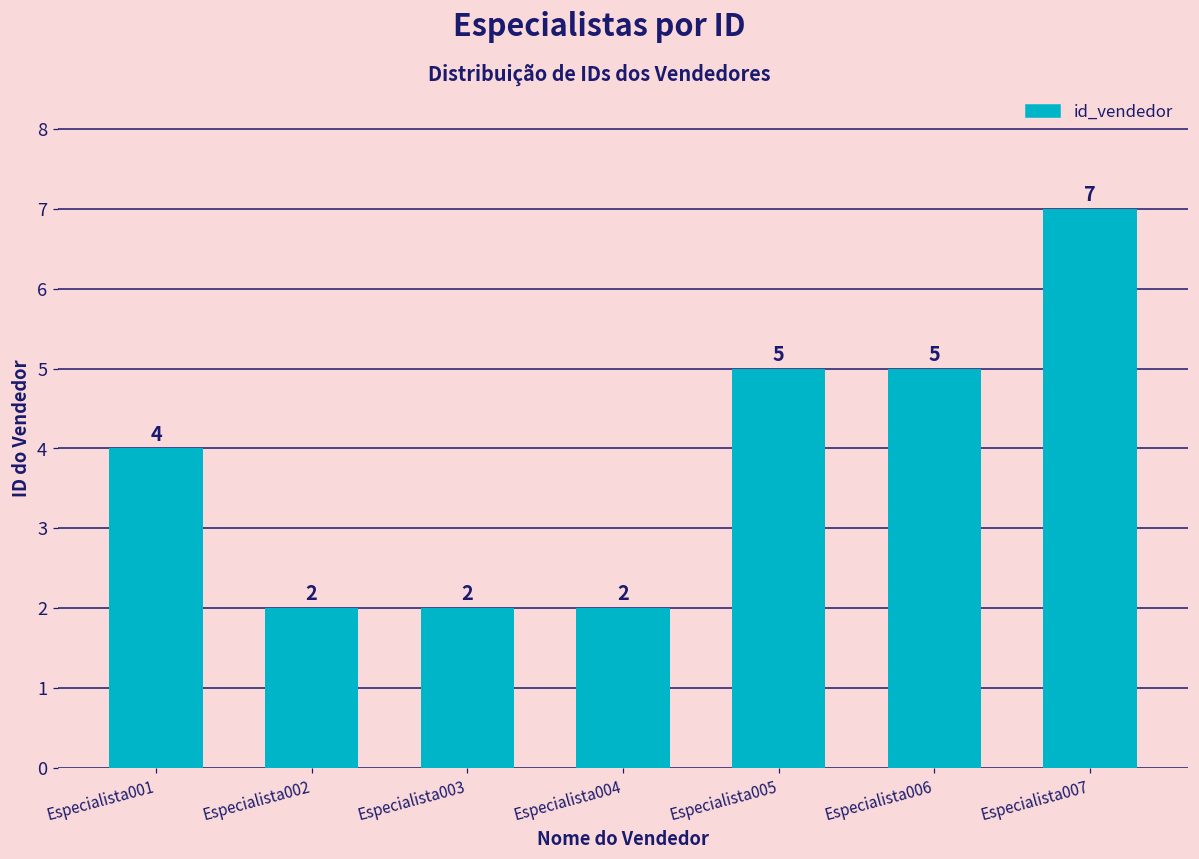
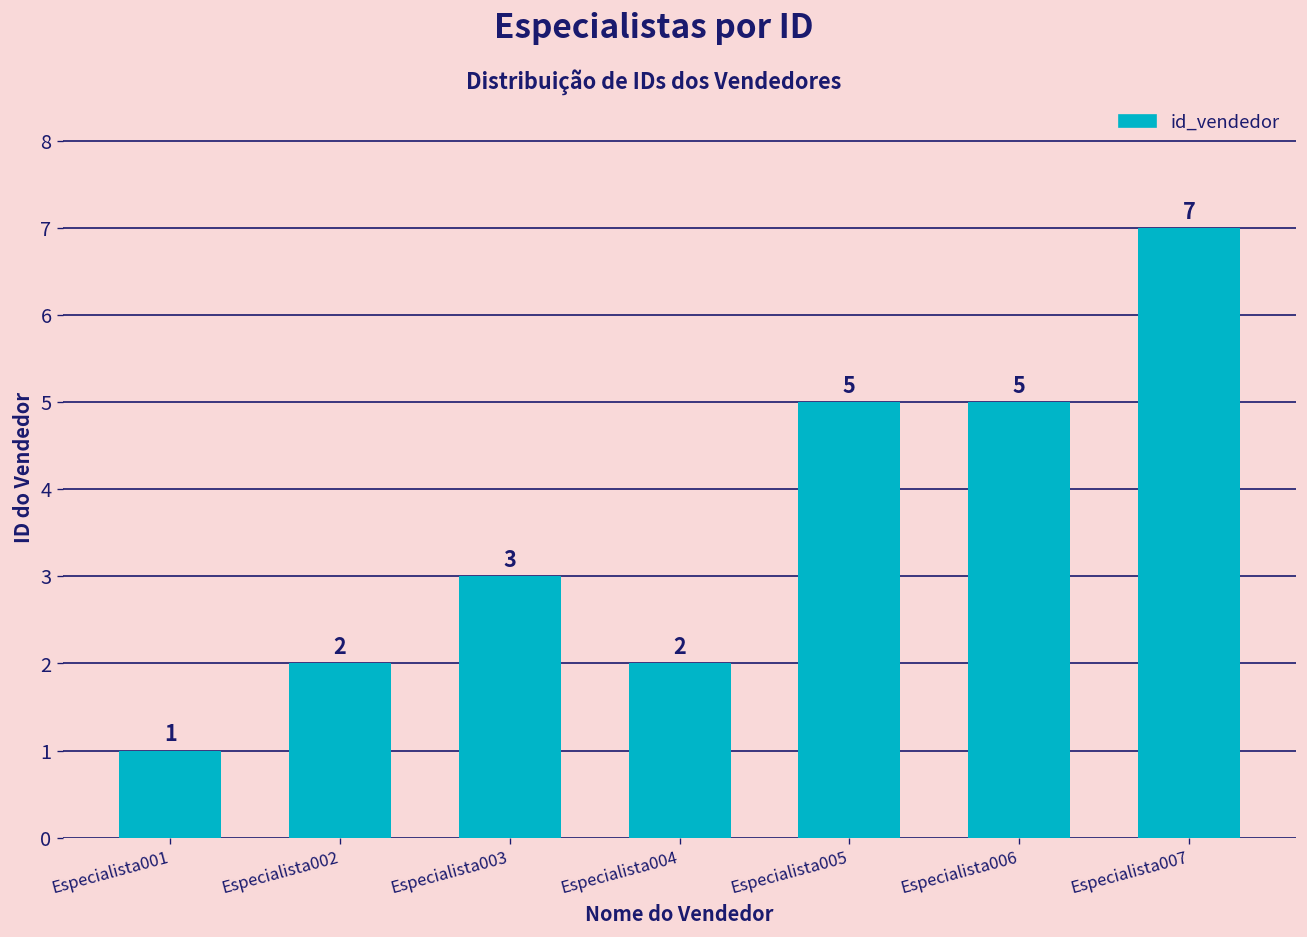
  {
-   "Especialista001": 4,
+   "Especialista001": 1,
    "Especialista002": 2,
-   "Especialista003": 2,
+   "Especialista003": 3,
    "Especialista004": 2,
    "Especialista005": 5,
    "Especialista006": 5,
    "Especialista007": 7
  }
